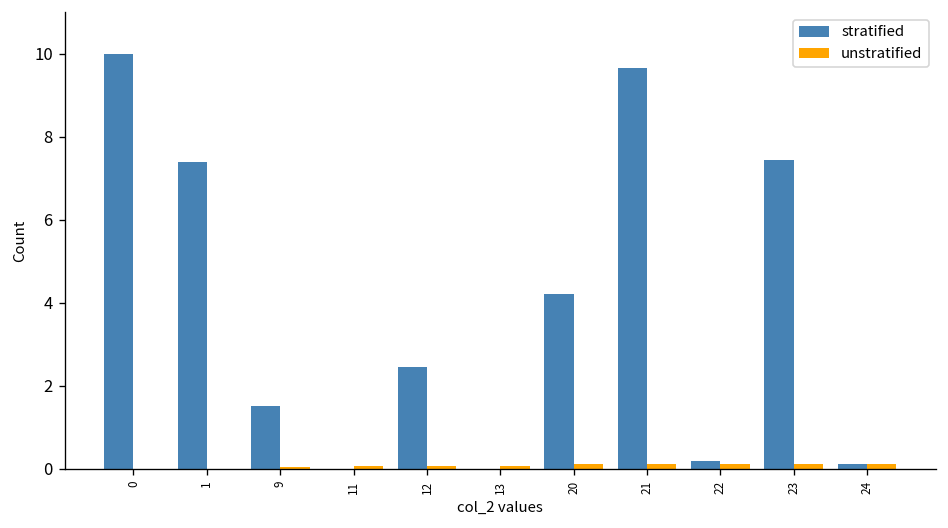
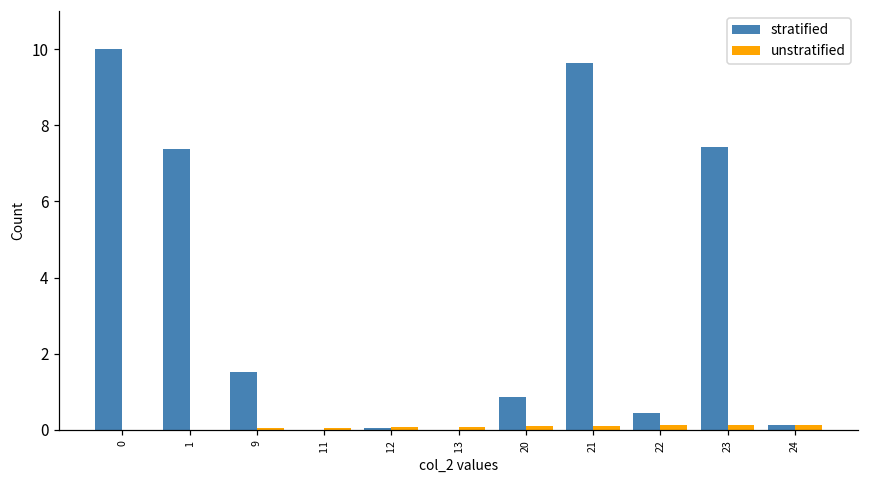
  {
    "stratified": {
      "0": 10.0,
      "1": 7.4,
      "9": 1.5,
-     "12": 2.5,
-     "20": 4.2,
+     "12": 0.1,
+     "20": 0.9,
      "21": 9.6,
-     "22": 0.2,
+     "22": 0.4,
      "23": 7.4,
      "24": 0.1
    },
    "unstratified": {
      "0": 0.0,
      "20": 0.1,
      "21": 0.1,
      "22": 0.1,
      "23": 0.1,
      "24": 0.1
    }
  }
